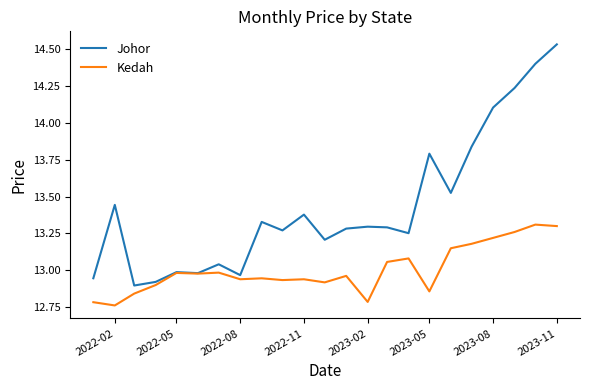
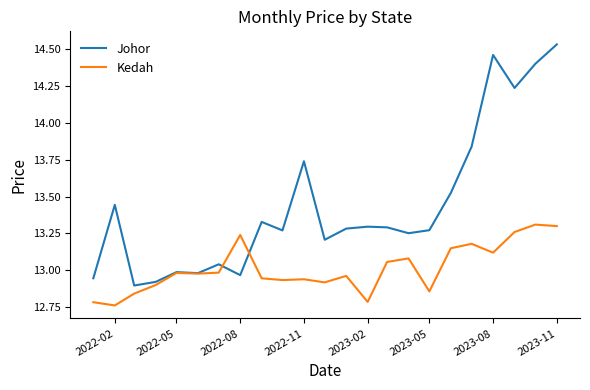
  {
    "Johor": {
      "2022-02": 13.44,
      "2022-08": 12.97,
-     "2022-11": 13.38,
+     "2022-11": 13.74,
      "2023-02": 13.30,
-     "2023-05": 13.79,
-     "2023-08": 14.10,
+     "2023-05": 13.27,
+     "2023-08": 14.46,
      "2023-11": 14.53
    },
    "Kedah": {
      "2022-02": 12.76,
-     "2022-08": 12.94,
+     "2022-08": 13.24,
      "2022-11": 12.94,
      "2023-02": 12.79,
      "2023-05": 12.86,
-     "2023-08": 13.22,
+     "2023-08": 13.12,
      "2023-11": 13.30
    }
  }
